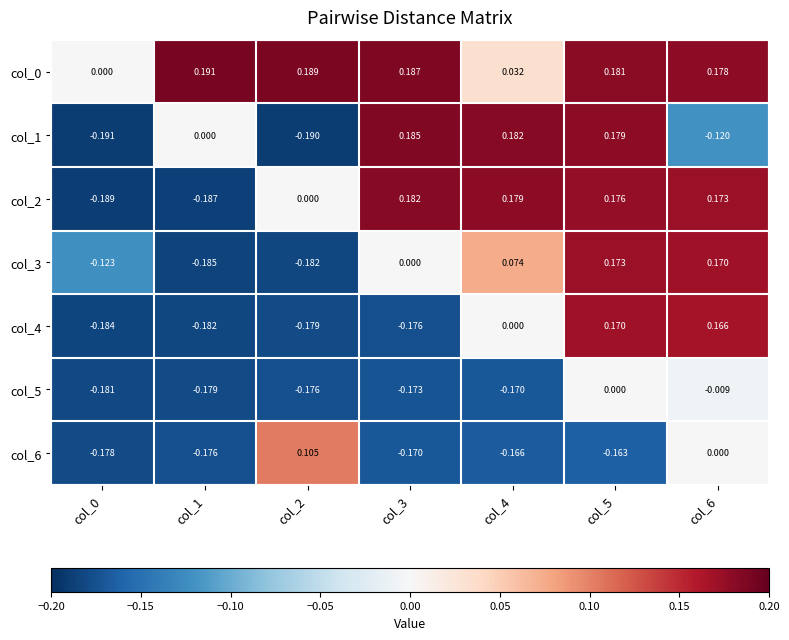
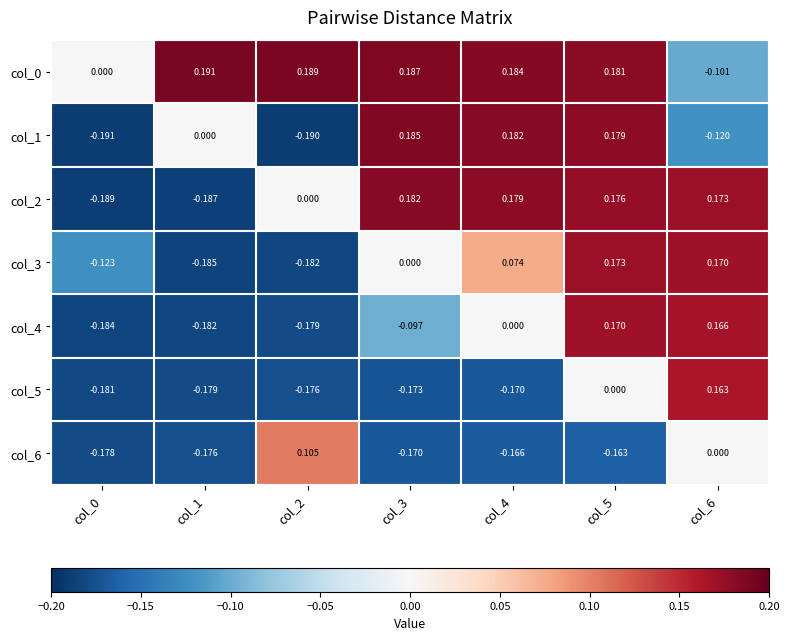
  {
    "col_0": {
      "col_0": 0.000,
      "col_1": 0.191,
      "col_2": 0.189,
      "col_3": 0.187,
-     "col_4": 0.032,
+     "col_4": 0.184,
      "col_5": 0.181,
-     "col_6": 0.178
+     "col_6": -0.101
    },
    "col_1": {
      "col_0": -0.191,
      "col_1": 0.000,
      "col_2": -0.190,
      "col_3": 0.185,
      "col_4": 0.182,
      "col_5": 0.179,
      "col_6": -0.120
    },
    "col_2": {
      "col_0": -0.189,
      "col_1": -0.187,
      "col_2": 0.000,
      "col_3": 0.182,
      "col_4": 0.179,
      "col_5": 0.176,
      "col_6": 0.173
    },
    "col_3": {
      "col_0": -0.123,
      "col_1": -0.185,
      "col_2": -0.182,
      "col_3": 0.000,
      "col_4": 0.074,
      "col_5": 0.173,
      "col_6": 0.170
    },
    "col_4": {
      "col_0": -0.184,
      "col_1": -0.182,
      "col_2": -0.179,
-     "col_3": -0.176,
+     "col_3": -0.097,
      "col_4": 0.000,
      "col_5": 0.170,
      "col_6": 0.166
    },
    "col_5": {
      "col_0": -0.181,
      "col_1": -0.179,
      "col_2": -0.176,
      "col_3": -0.173,
      "col_4": -0.170,
      "col_5": 0.000,
-     "col_6": -0.009
+     "col_6": 0.163
    },
    "col_6": {
      "col_0": -0.178,
      "col_1": -0.176,
      "col_2": 0.105,
      "col_3": -0.170,
      "col_4": -0.166,
      "col_5": -0.163,
      "col_6": 0.000
    }
  }
